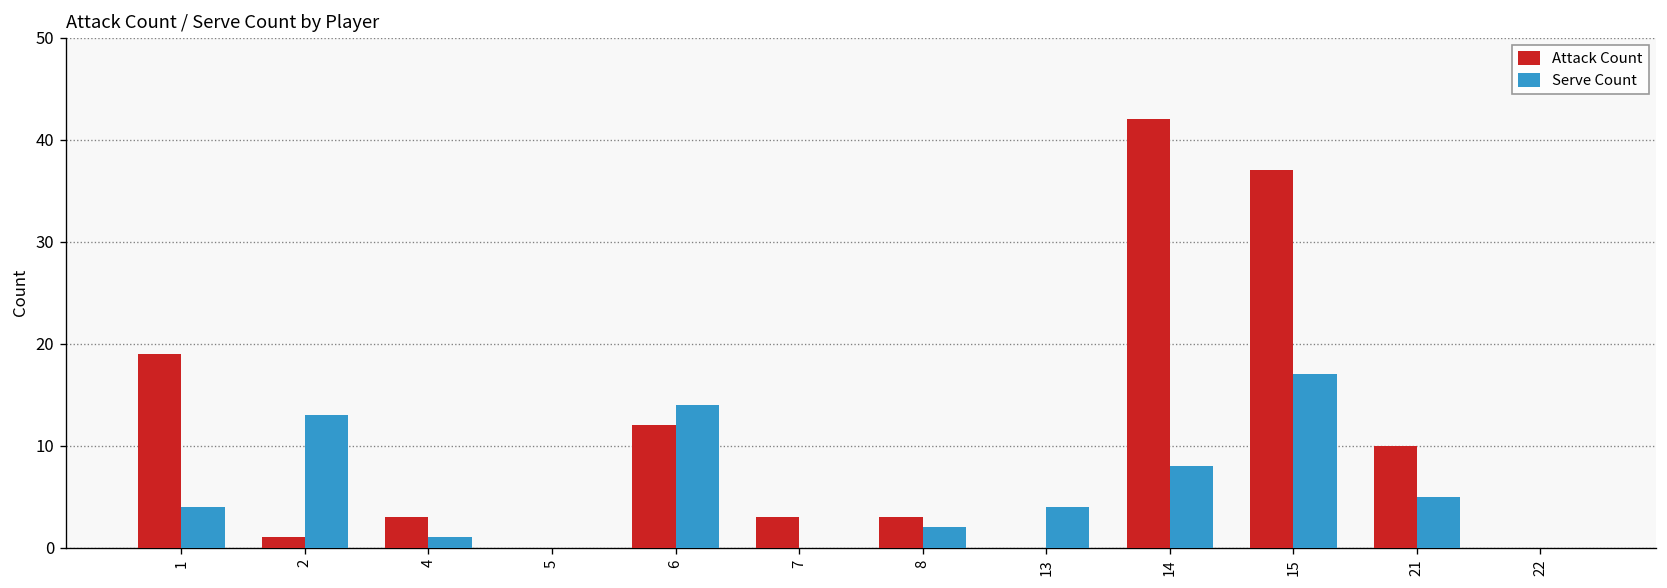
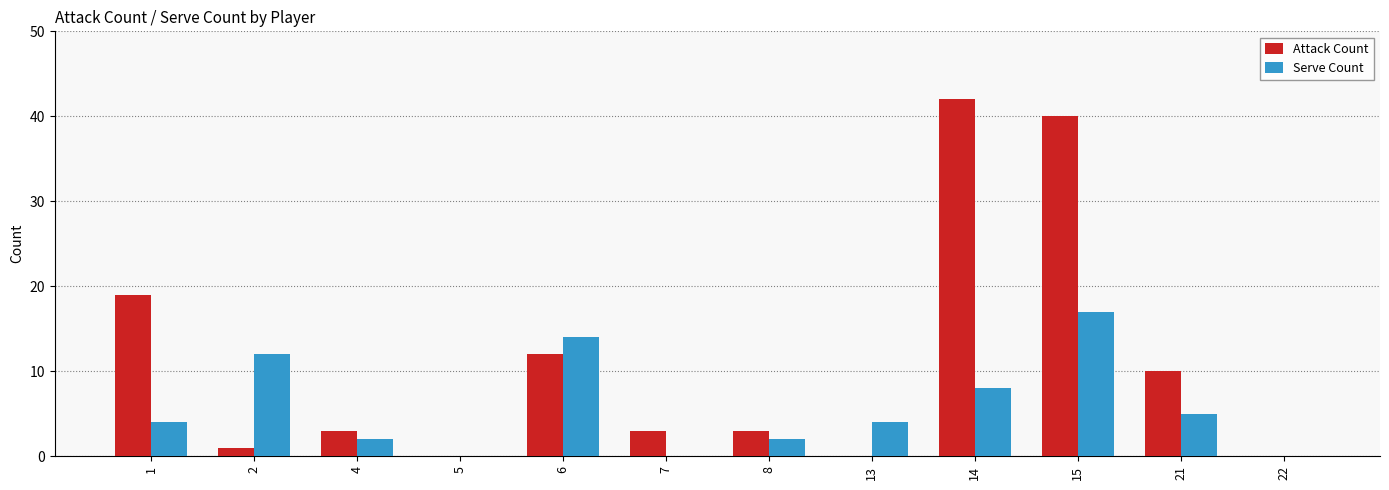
  {
    "Attack Count": {
      "1": 19,
      "2": 1,
      "4": 3,
      "5": 0,
      "6": 12,
      "7": 3,
      "8": 3,
      "13": 0,
      "14": 42,
-     "15": 37,
+     "15": 40,
      "21": 10,
      "22": 0
    },
    "Serve Count": {
      "1": 4,
-     "2": 13,
-     "4": 1,
+     "2": 12,
+     "4": 2,
      "5": 0,
      "6": 14,
      "7": 0,
      "8": 2,
      "13": 4,
      "14": 8,
      "15": 17,
      "21": 5,
      "22": 0
    }
  }
